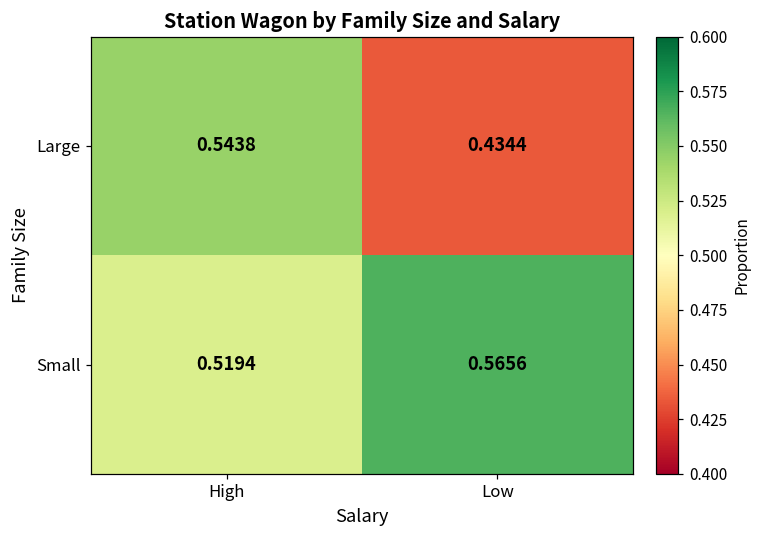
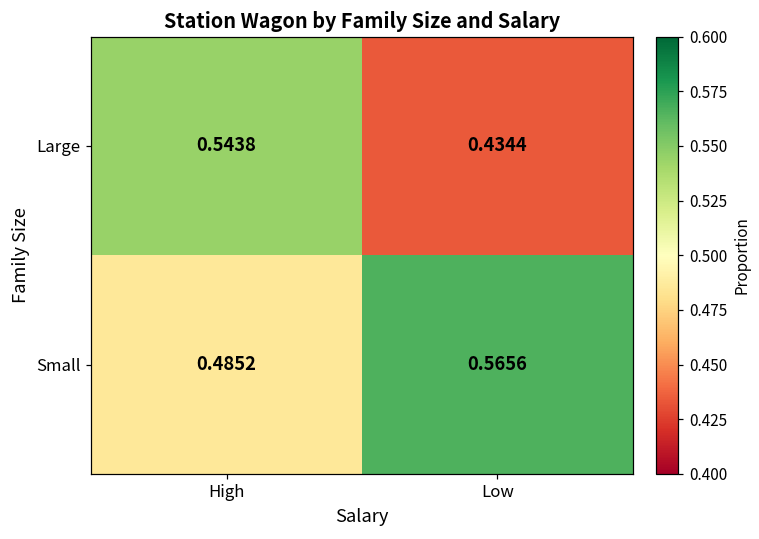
  {
    "Large": {
      "High": 0.5438,
      "Low": 0.4344
    },
    "Small": {
-     "High": 0.5194,
+     "High": 0.4852,
      "Low": 0.5656
    }
  }
